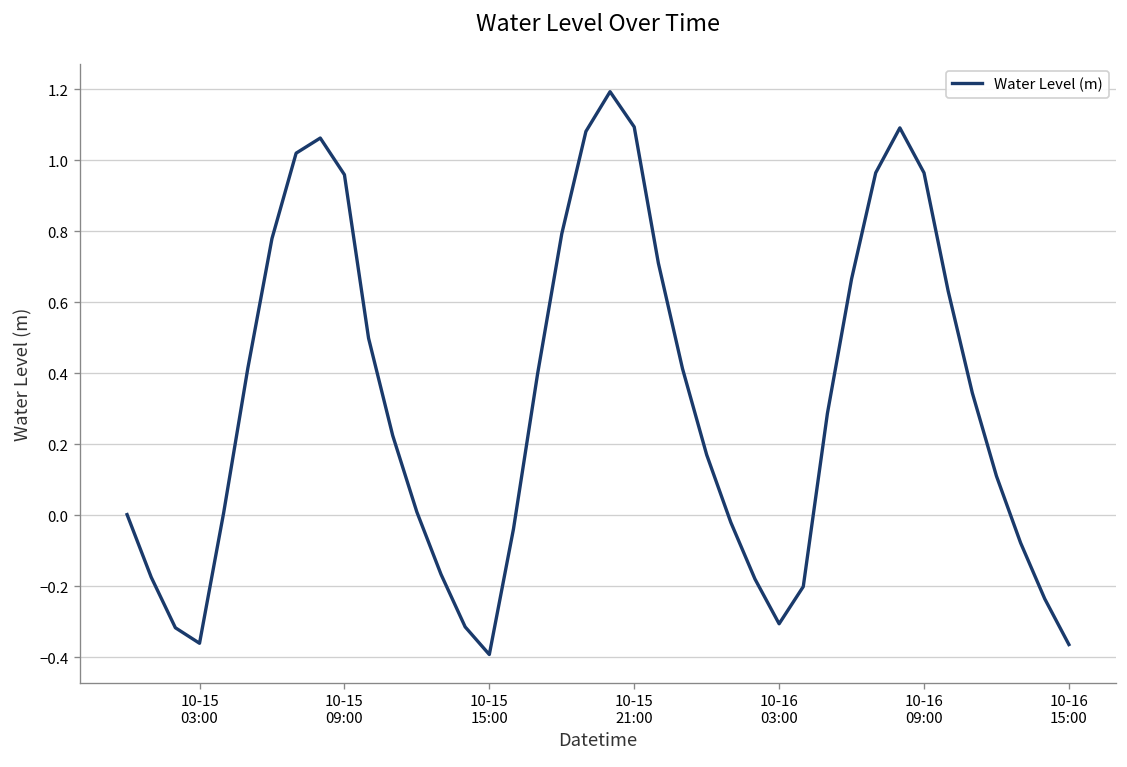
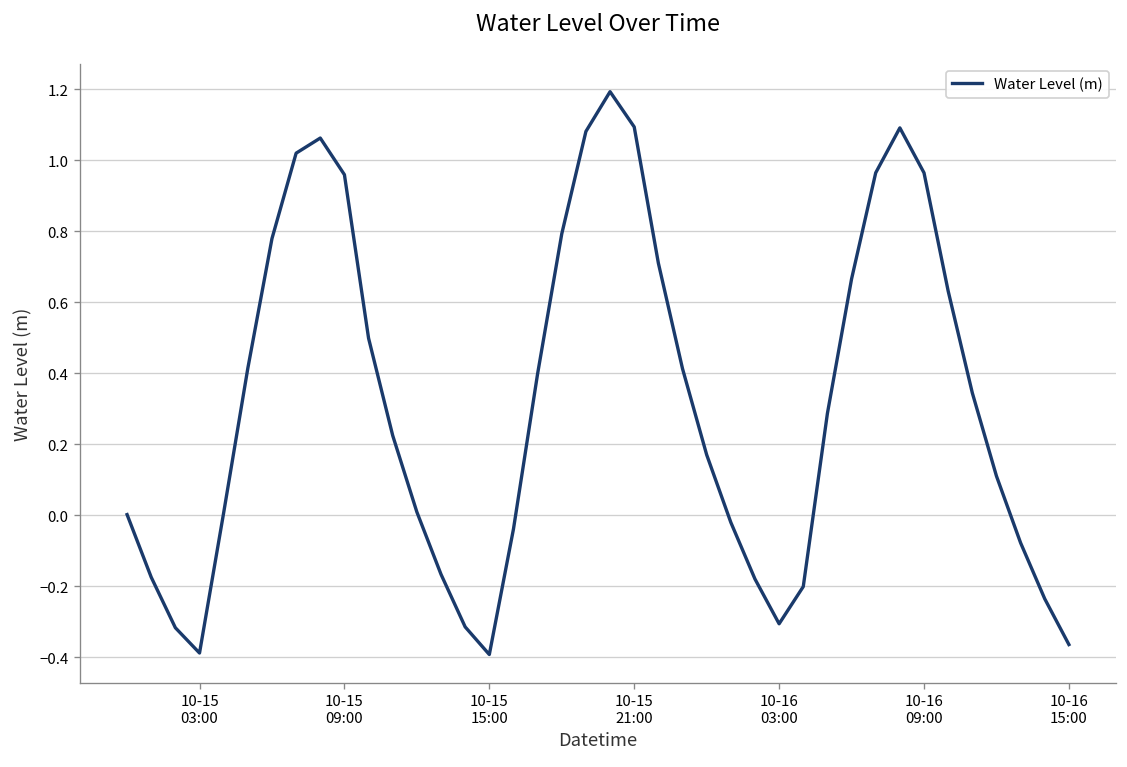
  {
-   "10-15 03:00": -0.36,
+   "10-15 03:00": -0.39,
    "10-15 09:00": 0.96,
    "10-15 15:00": -0.39,
    "10-15 21:00": 1.09,
    "10-16 03:00": -0.31,
    "10-16 09:00": 0.96,
    "10-16 15:00": -0.36
  }
